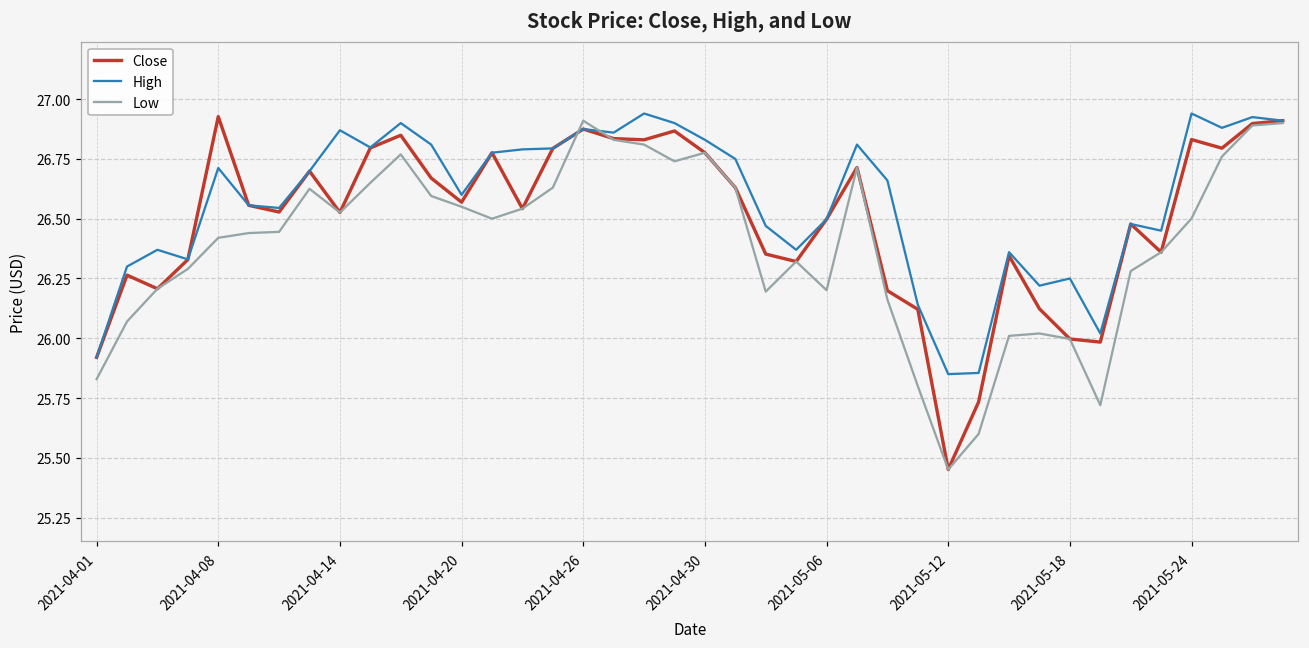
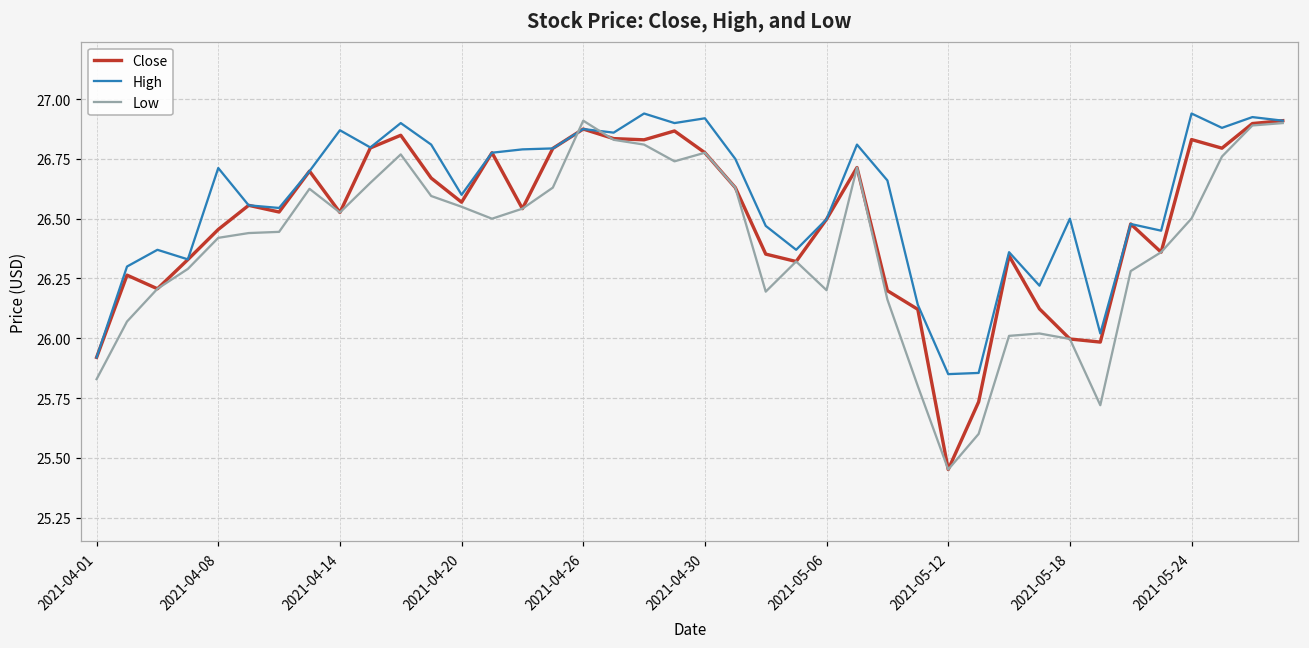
  {
    "Close": {
-     "2021-04-08": 26.93,
+     "2021-04-08": 26.46,
      "2021-04-20": 26.57,
      "2021-05-24": 26.83
    },
    "High": {
      "2021-04-08": 26.71,
      "2021-04-14": 26.87,
      "2021-04-20": 26.60,
-     "2021-04-30": 26.83,
+     "2021-04-30": 26.92,
      "2021-05-12": 25.85,
-     "2021-05-18": 26.25,
+     "2021-05-18": 26.50,
      "2021-05-24": 26.94
    },
    "Low": {
      "2021-04-01": 25.83,
      "2021-04-08": 26.42,
      "2021-04-20": 26.55,
      "2021-04-26": 26.91,
      "2021-05-06": 26.20,
      "2021-05-24": 26.50
    }
  }
